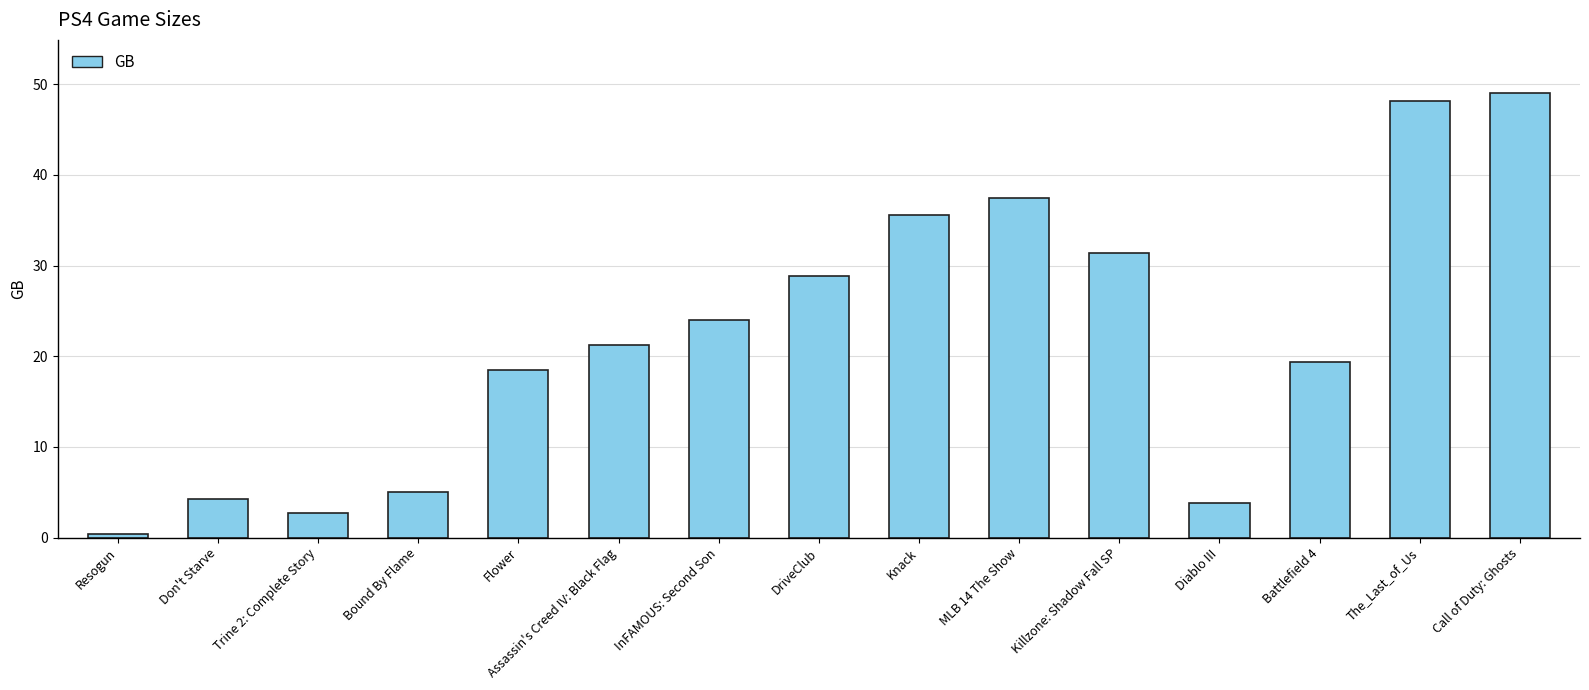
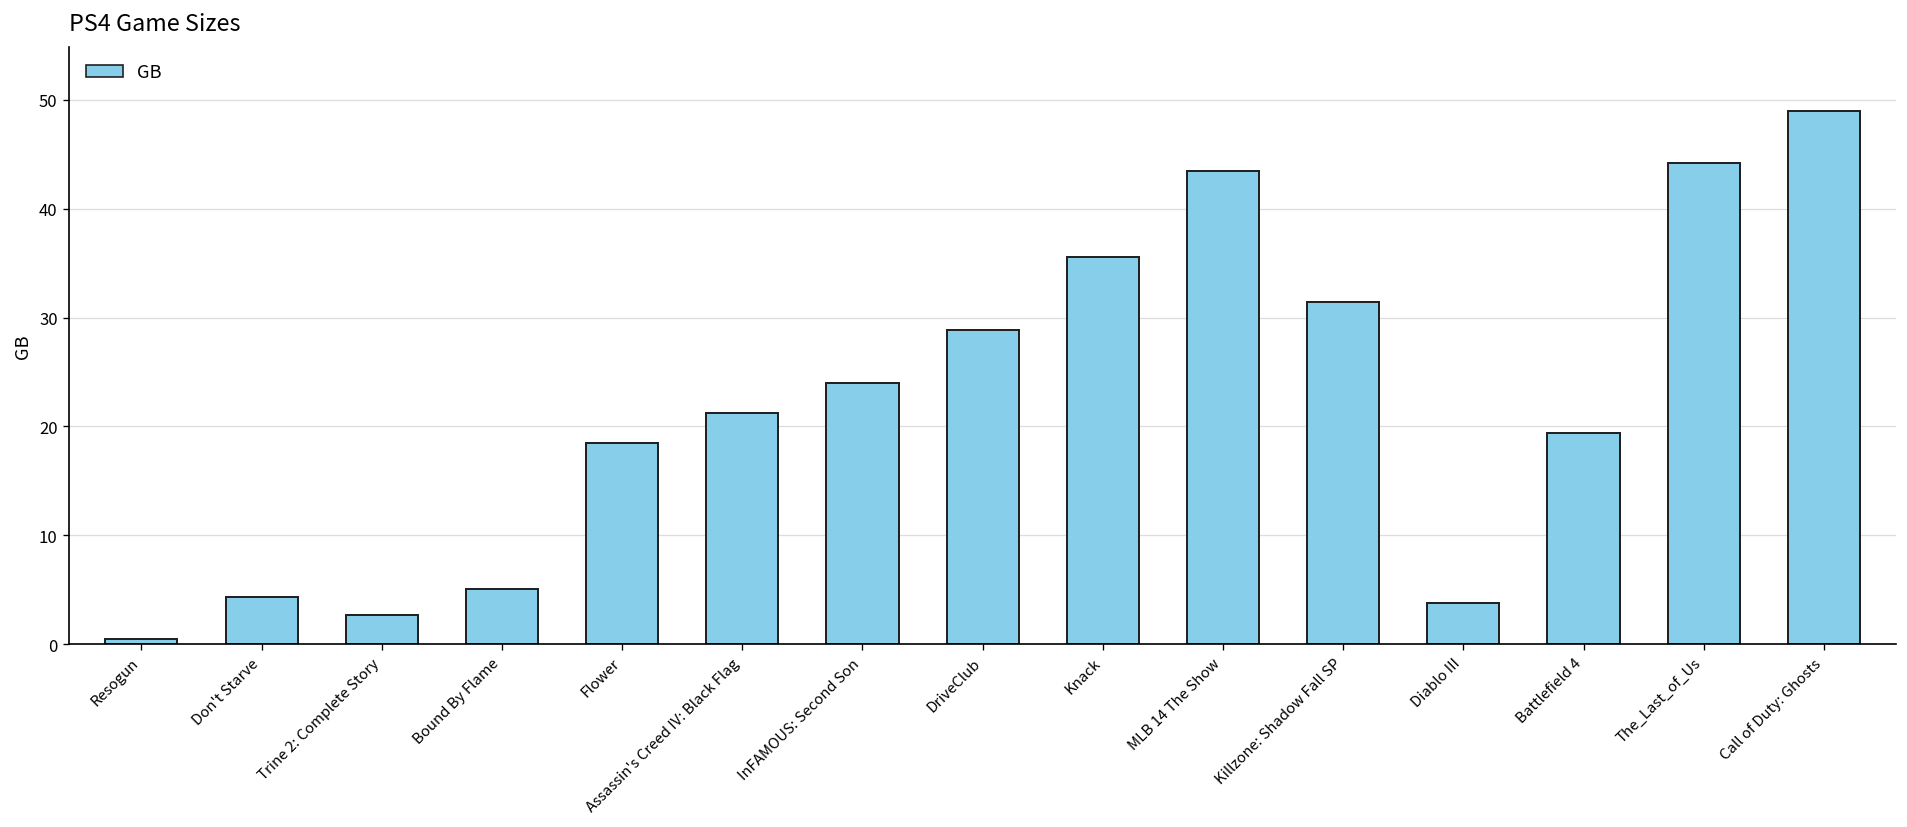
  {
    "Resogun": 0,
    "Don't Starve": 4,
    "Trine 2: Complete Story": 3,
    "Bound By Flame": 5,
    "Flower": 18,
    "Assassin's Creed IV: Black Flag": 21,
    "InFAMOUS: Second Son": 24,
    "DriveClub": 29,
    "Knack": 36,
-   "MLB 14 The Show": 38,
+   "MLB 14 The Show": 44,
    "Killzone: Shadow Fall SP": 31,
    "Diablo III": 4,
    "Battlefield 4": 19,
-   "The_Last_of_Us": 48,
+   "The_Last_of_Us": 44,
    "Call of Duty: Ghosts": 49
  }
